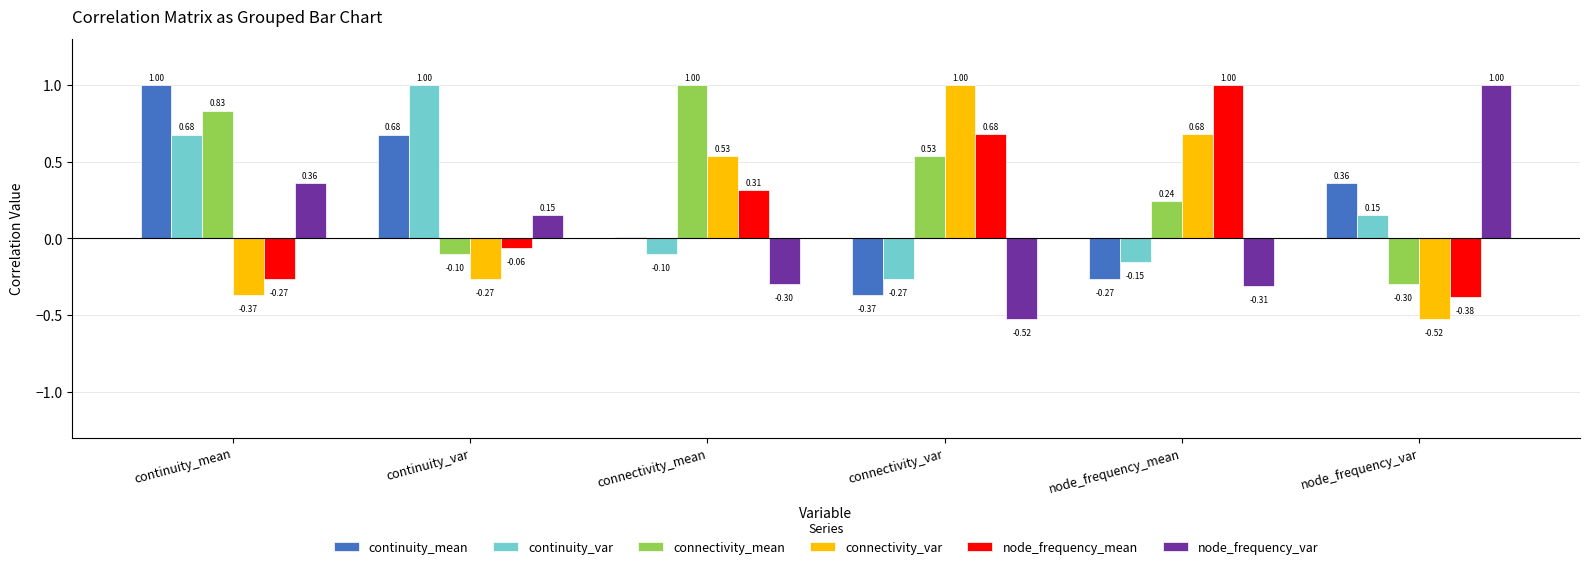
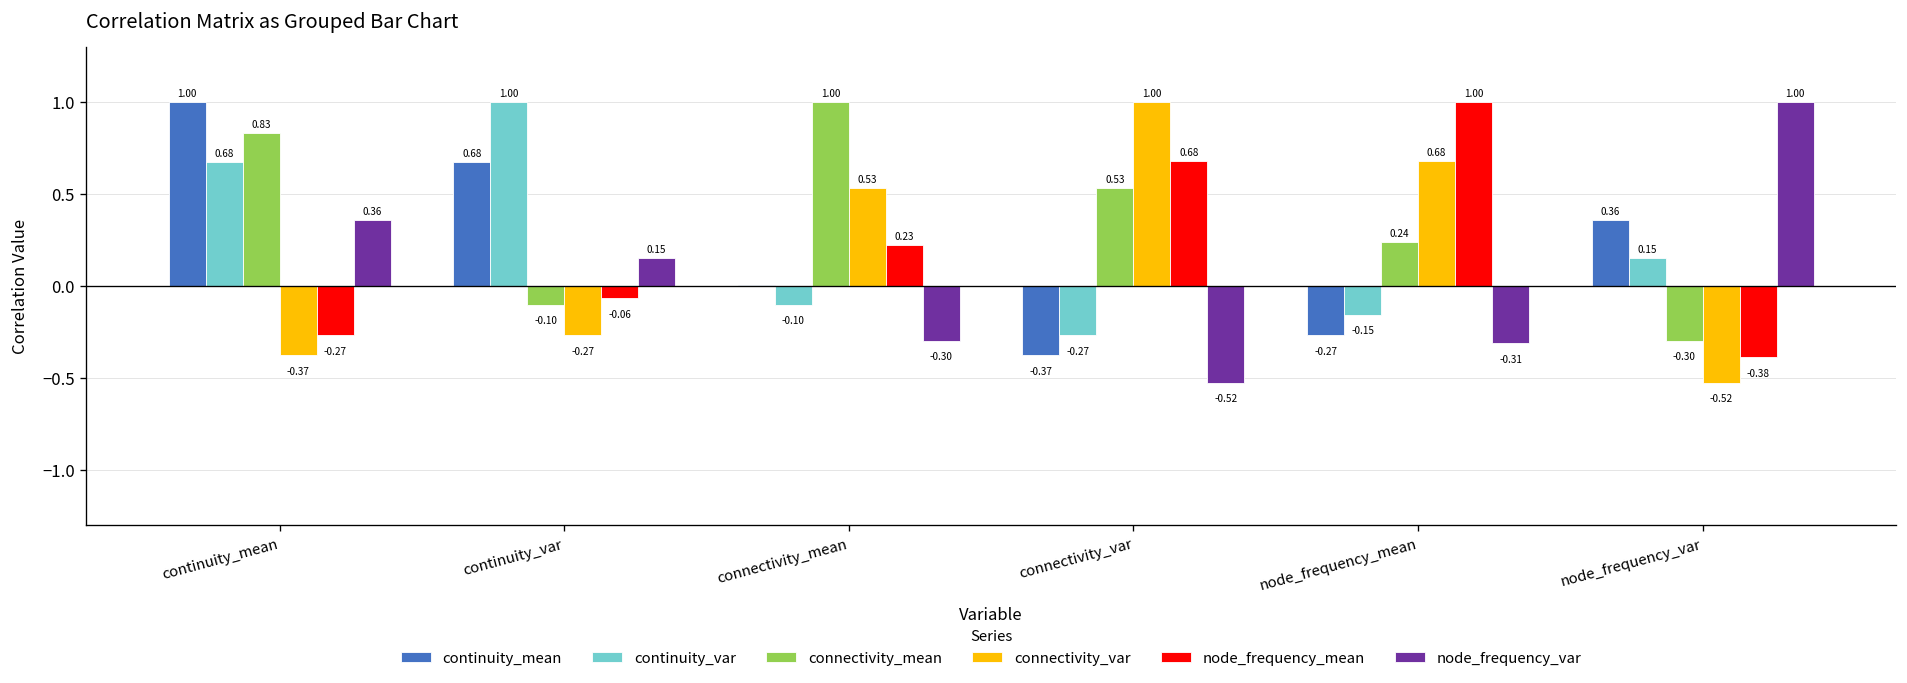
  {
    "continuity_mean": {
      "continuity_mean": 1.00,
      "continuity_var": 0.68,
      "connectivity_var": -0.37,
      "node_frequency_mean": -0.27,
      "node_frequency_var": 0.36
    },
    "continuity_var": {
      "continuity_mean": 0.68,
      "continuity_var": 1.00,
      "connectivity_mean": -0.10,
      "connectivity_var": -0.27,
      "node_frequency_mean": -0.15,
      "node_frequency_var": 0.15
    },
    "connectivity_mean": {
      "continuity_mean": 0.83,
      "continuity_var": -0.10,
      "connectivity_mean": 1.00,
      "connectivity_var": 0.53,
      "node_frequency_mean": 0.24,
      "node_frequency_var": -0.30
    },
    "connectivity_var": {
      "continuity_mean": -0.37,
      "continuity_var": -0.27,
      "connectivity_mean": 0.53,
      "connectivity_var": 1.00,
      "node_frequency_mean": 0.68,
      "node_frequency_var": -0.52
    },
    "node_frequency_mean": {
      "continuity_mean": -0.27,
      "continuity_var": -0.06,
-     "connectivity_mean": 0.31,
+     "connectivity_mean": 0.23,
      "connectivity_var": 0.68,
      "node_frequency_mean": 1.00,
      "node_frequency_var": -0.38
    },
    "node_frequency_var": {
      "continuity_mean": 0.36,
      "continuity_var": 0.15,
      "connectivity_mean": -0.30,
      "connectivity_var": -0.52,
      "node_frequency_mean": -0.31,
      "node_frequency_var": 1.00
    }
  }
